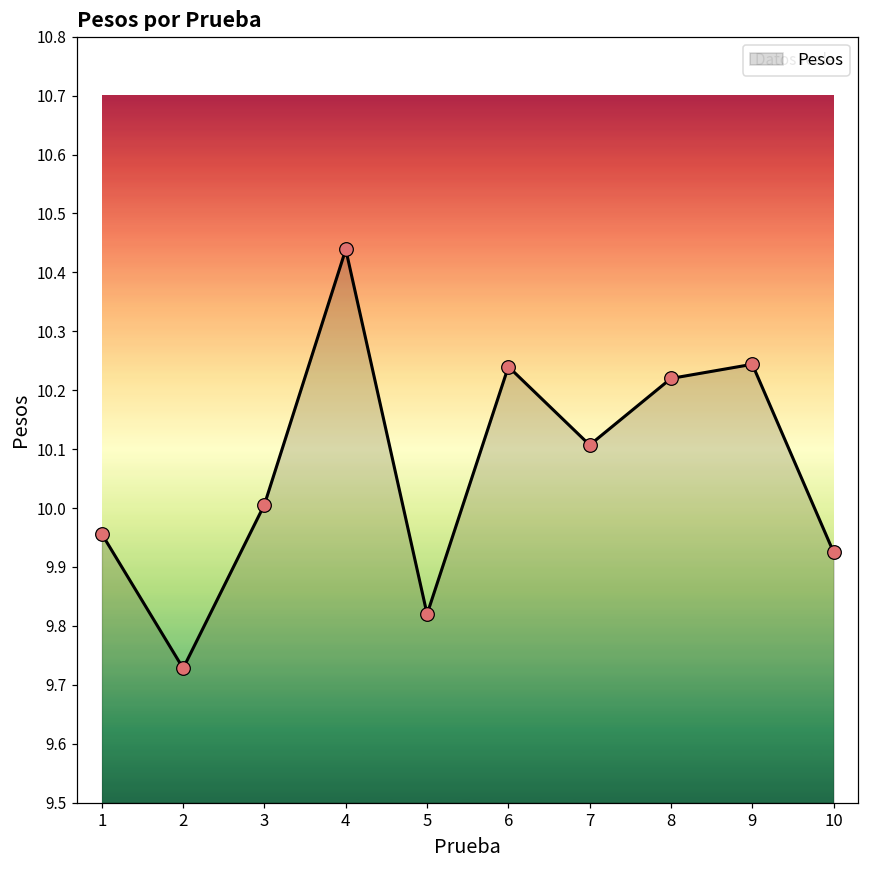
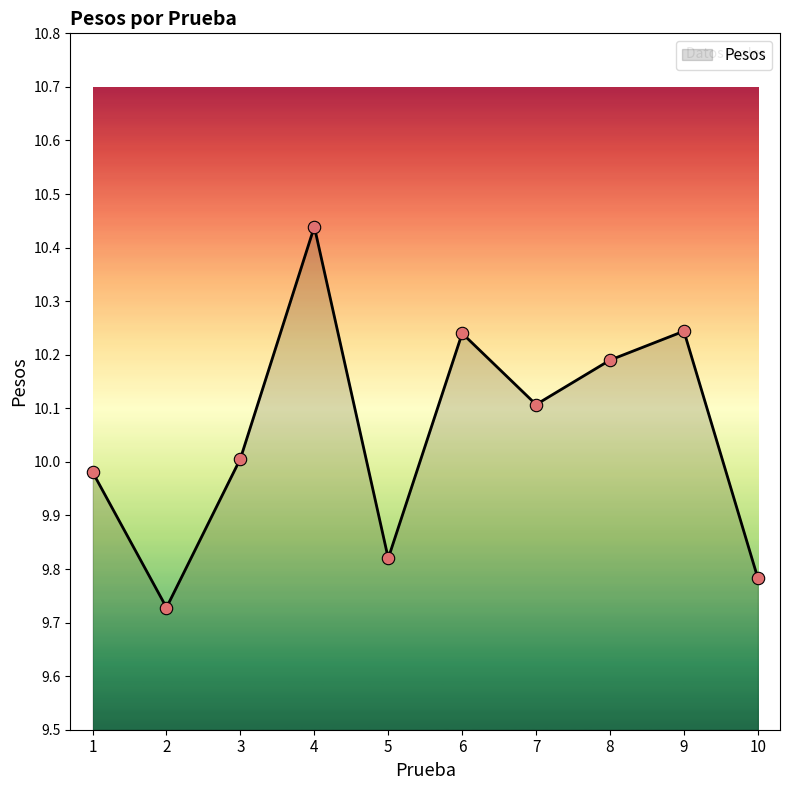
  {
-   "1": 9.96,
+   "1": 9.98,
    "2": 9.73,
    "3": 10.01,
    "4": 10.44,
    "5": 9.82,
    "6": 10.24,
    "7": 10.11,
-   "8": 10.22,
+   "8": 10.19,
    "9": 10.24,
-   "10": 9.93
+   "10": 9.78
  }
